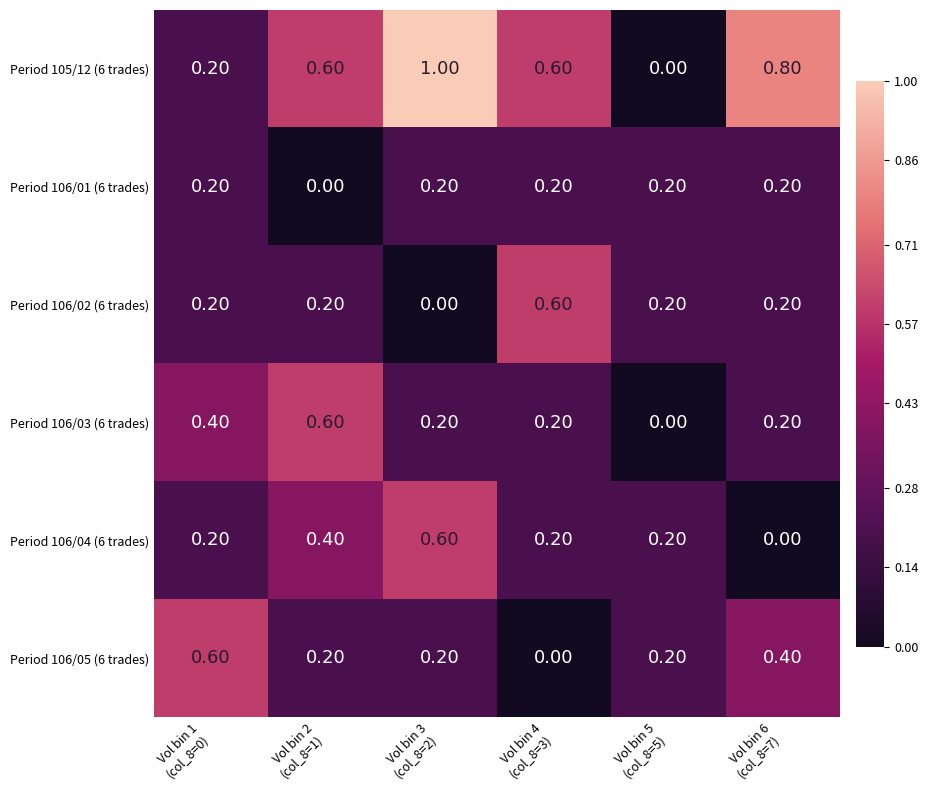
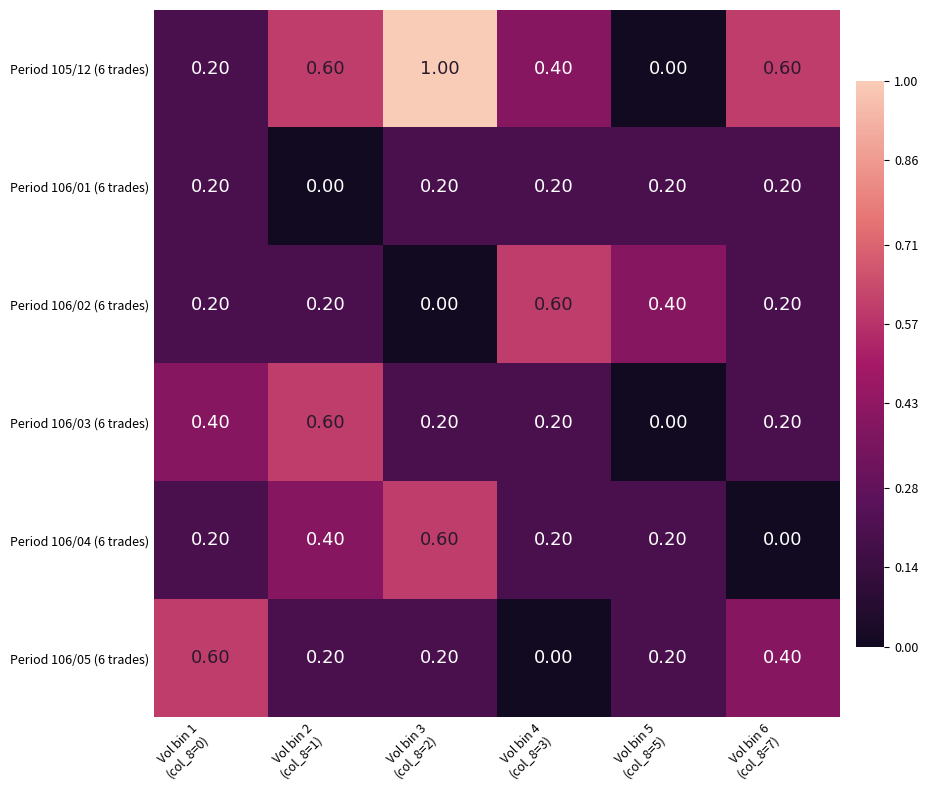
  {
    "Period 105/12 (6 trades)": {
      "Vol bin 1 (col_8=0)": 0.20,
      "Vol bin 2 (col_8=1)": 0.60,
      "Vol bin 3 (col_8=2)": 1.00,
-     "Vol bin 4 (col_8=3)": 0.60,
+     "Vol bin 4 (col_8=3)": 0.40,
      "Vol bin 5 (col_8=5)": 0.00,
-     "Vol bin 6 (col_8=7)": 0.80
+     "Vol bin 6 (col_8=7)": 0.60
    },
    "Period 106/01 (6 trades)": {
      "Vol bin 1 (col_8=0)": 0.20,
      "Vol bin 2 (col_8=1)": 0.00,
      "Vol bin 3 (col_8=2)": 0.20,
      "Vol bin 4 (col_8=3)": 0.20,
      "Vol bin 5 (col_8=5)": 0.20,
      "Vol bin 6 (col_8=7)": 0.20
    },
    "Period 106/02 (6 trades)": {
      "Vol bin 1 (col_8=0)": 0.20,
      "Vol bin 2 (col_8=1)": 0.20,
      "Vol bin 3 (col_8=2)": 0.00,
      "Vol bin 4 (col_8=3)": 0.60,
-     "Vol bin 5 (col_8=5)": 0.20,
+     "Vol bin 5 (col_8=5)": 0.40,
      "Vol bin 6 (col_8=7)": 0.20
    },
    "Period 106/03 (6 trades)": {
      "Vol bin 1 (col_8=0)": 0.40,
      "Vol bin 2 (col_8=1)": 0.60,
      "Vol bin 3 (col_8=2)": 0.20,
      "Vol bin 4 (col_8=3)": 0.20,
      "Vol bin 5 (col_8=5)": 0.00,
      "Vol bin 6 (col_8=7)": 0.20
    },
    "Period 106/04 (6 trades)": {
      "Vol bin 1 (col_8=0)": 0.20,
      "Vol bin 2 (col_8=1)": 0.40,
      "Vol bin 3 (col_8=2)": 0.60,
      "Vol bin 4 (col_8=3)": 0.20,
      "Vol bin 5 (col_8=5)": 0.20,
      "Vol bin 6 (col_8=7)": 0.00
    },
    "Period 106/05 (6 trades)": {
      "Vol bin 1 (col_8=0)": 0.60,
      "Vol bin 2 (col_8=1)": 0.20,
      "Vol bin 3 (col_8=2)": 0.20,
      "Vol bin 4 (col_8=3)": 0.00,
      "Vol bin 5 (col_8=5)": 0.20,
      "Vol bin 6 (col_8=7)": 0.40
    }
  }
